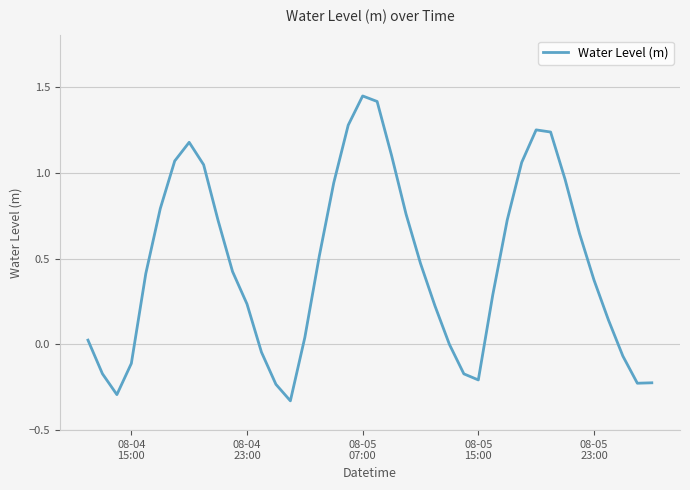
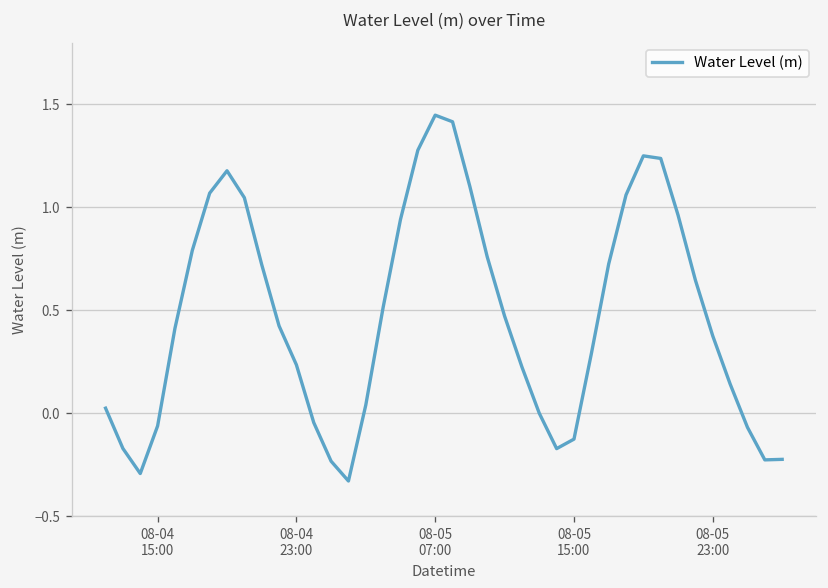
  {
-   "08-04 15:00": -0.11,
+   "08-04 15:00": -0.06,
    "08-04 23:00": 0.23,
    "08-05 07:00": 1.45,
-   "08-05 15:00": -0.21,
+   "08-05 15:00": -0.13,
    "08-05 23:00": 0.37
  }
